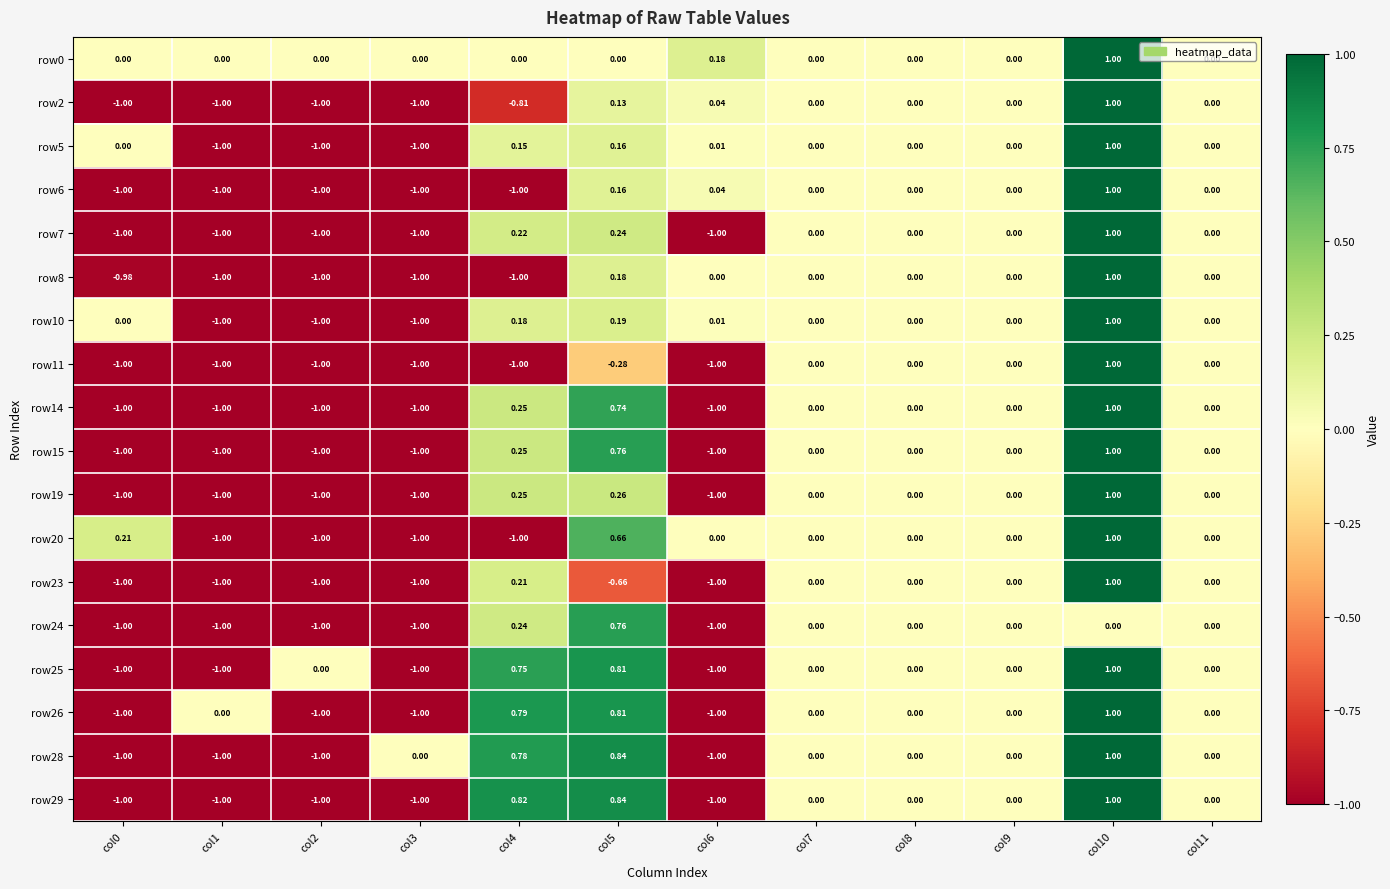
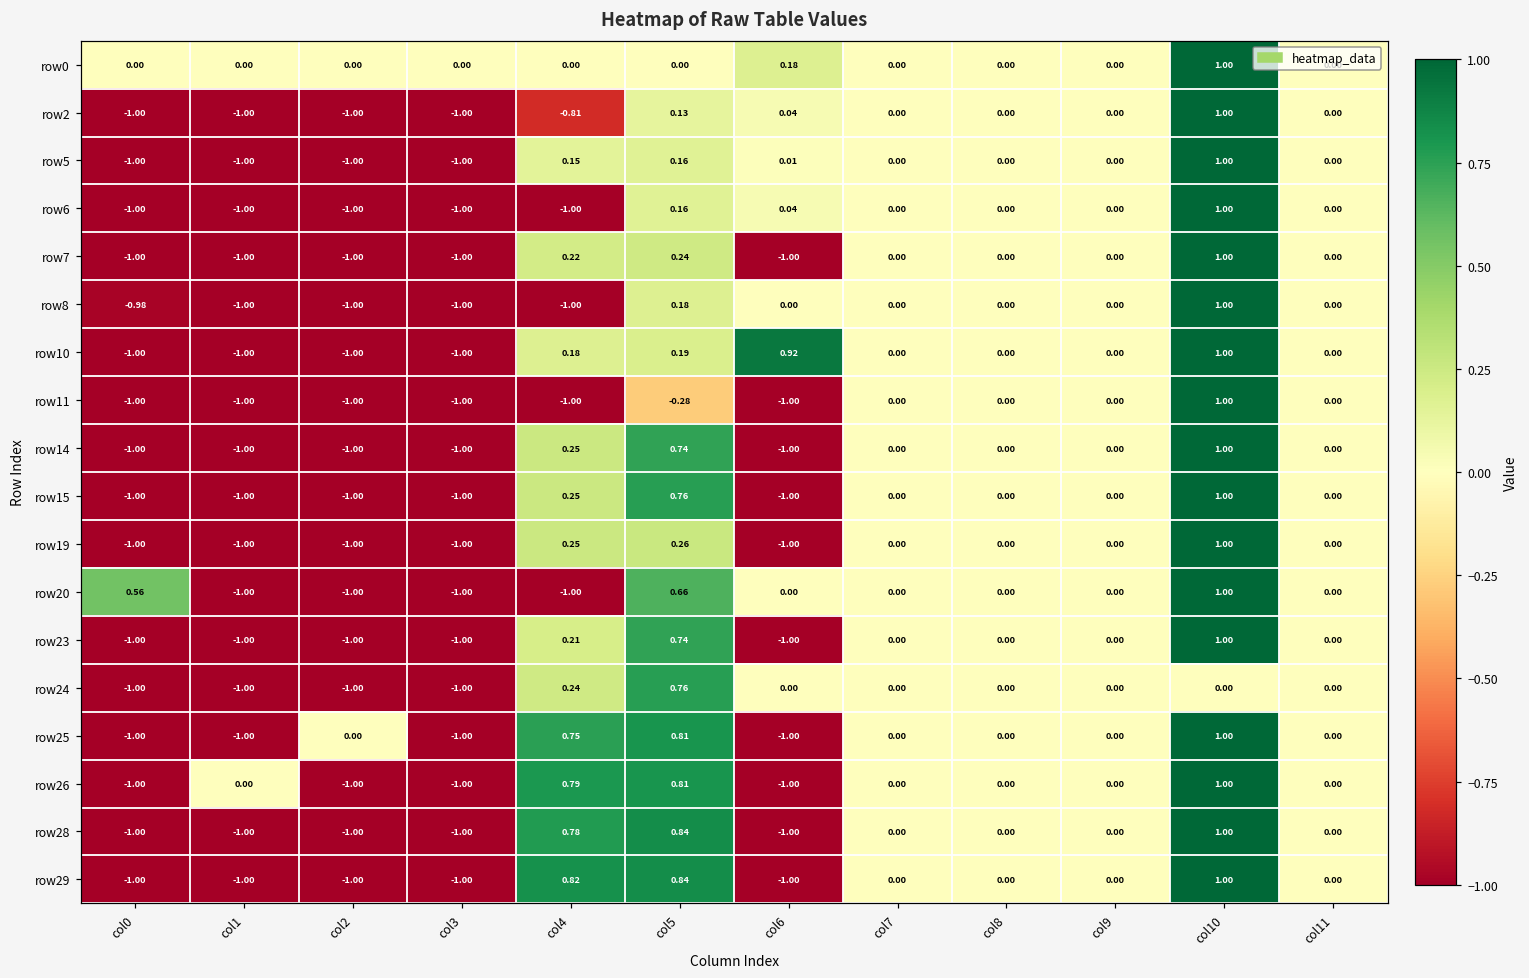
  {
    "row5": {
-     "col0": 0.00,
+     "col0": -1.00,
      "col1": -1.00,
      "col2": -1.00,
      "col3": -1.00,
      "col4": 0.15,
      "col5": 0.16,
      "col6": 0.01,
      "col7": 0.00,
      "col8": 0.00,
      "col9": 0.00,
      "col10": 1.00,
      "col11": 0.00
    },
    "row10": {
-     "col0": 0.00,
+     "col0": -1.00,
      "col1": -1.00,
      "col2": -1.00,
      "col3": -1.00,
      "col4": 0.18,
      "col5": 0.19,
-     "col6": 0.01,
+     "col6": 0.92,
      "col7": 0.00,
      "col8": 0.00,
      "col9": 0.00,
      "col10": 1.00,
      "col11": 0.00
    },
    "row20": {
-     "col0": 0.21,
+     "col0": 0.56,
      "col1": -1.00,
      "col2": -1.00,
      "col3": -1.00,
      "col4": -1.00,
      "col5": 0.66,
      "col6": 0.00,
      "col7": 0.00,
      "col8": 0.00,
      "col9": 0.00,
      "col10": 1.00,
      "col11": 0.00
    },
    "row23": {
      "col0": -1.00,
      "col1": -1.00,
      "col2": -1.00,
      "col3": -1.00,
      "col4": 0.21,
-     "col5": -0.66,
+     "col5": 0.74,
      "col6": -1.00,
      "col7": 0.00,
      "col8": 0.00,
      "col9": 0.00,
      "col10": 1.00,
      "col11": 0.00
    },
    "row24": {
      "col0": -1.00,
      "col1": -1.00,
      "col2": -1.00,
      "col3": -1.00,
      "col4": 0.24,
      "col5": 0.76,
-     "col6": -1.00,
+     "col6": 0.00,
      "col7": 0.00,
      "col8": 0.00,
      "col9": 0.00,
      "col10": 0.00,
      "col11": 0.00
    },
    "row28": {
      "col0": -1.00,
      "col1": -1.00,
      "col2": -1.00,
-     "col3": 0.00,
+     "col3": -1.00,
      "col4": 0.78,
      "col5": 0.84,
      "col6": -1.00,
      "col7": 0.00,
      "col8": 0.00,
      "col9": 0.00,
      "col10": 1.00,
      "col11": 0.00
    }
  }
